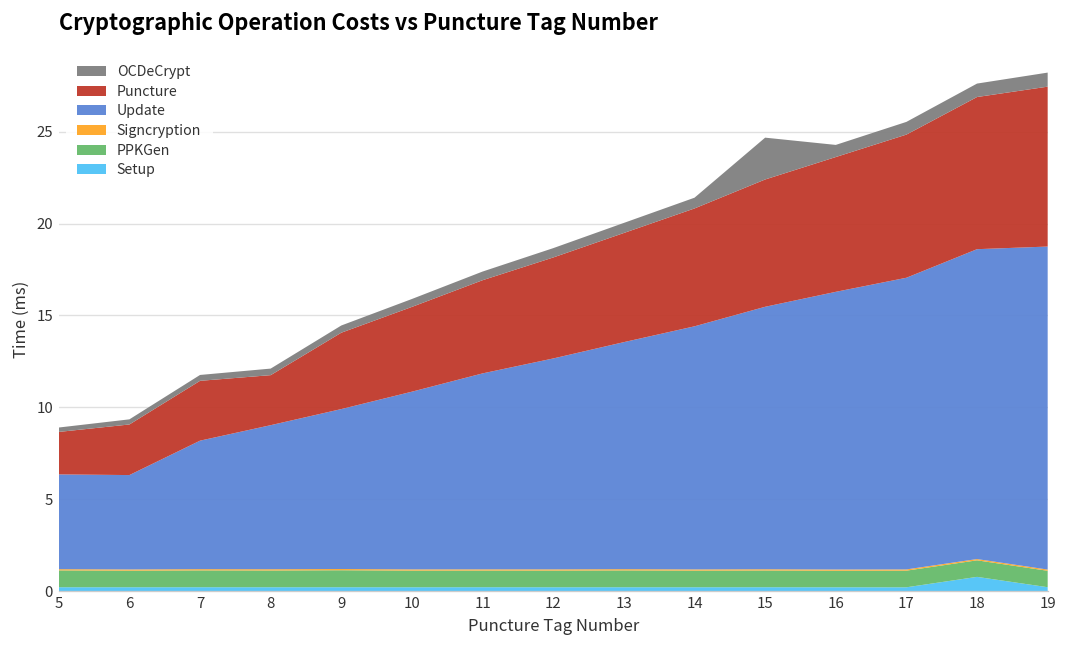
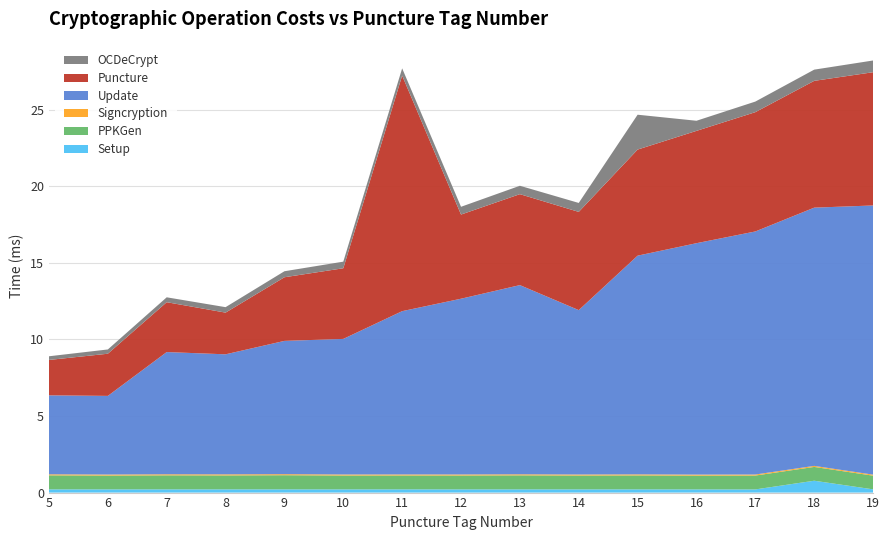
  {
    "Setup": {
      "5": 0.2,
      "6": 0.2,
      "7": 0.2,
      "8": 0.2,
      "9": 0.2,
      "10": 0.2,
      "11": 0.2,
      "12": 0.2,
      "13": 0.2,
      "14": 0.2,
      "15": 0.2,
      "16": 0.2,
      "17": 0.2,
      "18": 0.8,
      "19": 0.2
    },
    "Update": {
      "5": 5.2,
      "6": 5.1,
-     "7": 7.0,
+     "7": 8.0,
      "8": 7.8,
      "9": 8.7,
-     "10": 9.7,
+     "10": 8.9,
      "11": 10.7,
      "12": 11.5,
      "13": 12.4,
-     "14": 13.2,
+     "14": 10.7,
      "15": 14.3,
      "16": 15.1,
      "17": 15.9,
      "18": 16.9,
      "19": 17.6
    },
    "Puncture": {
      "5": 2.3,
      "6": 2.8,
      "7": 3.3,
      "8": 2.7,
      "9": 4.2,
      "10": 4.6,
-     "11": 5.1,
+     "11": 15.4,
      "12": 5.5,
      "13": 5.9,
      "14": 6.4,
      "15": 6.9,
      "16": 7.3,
      "17": 7.8,
      "18": 8.3,
      "19": 8.7
    },
    "OCDeCrypt": {
      "5": 0.2,
      "6": 0.3,
      "7": 0.3,
      "8": 0.4,
      "9": 0.4,
      "10": 0.4,
      "11": 0.5,
      "12": 0.5,
      "13": 0.5,
      "14": 0.6,
      "15": 2.3,
      "16": 0.7,
      "17": 0.7,
      "18": 0.7,
      "19": 0.8
    }
  }
